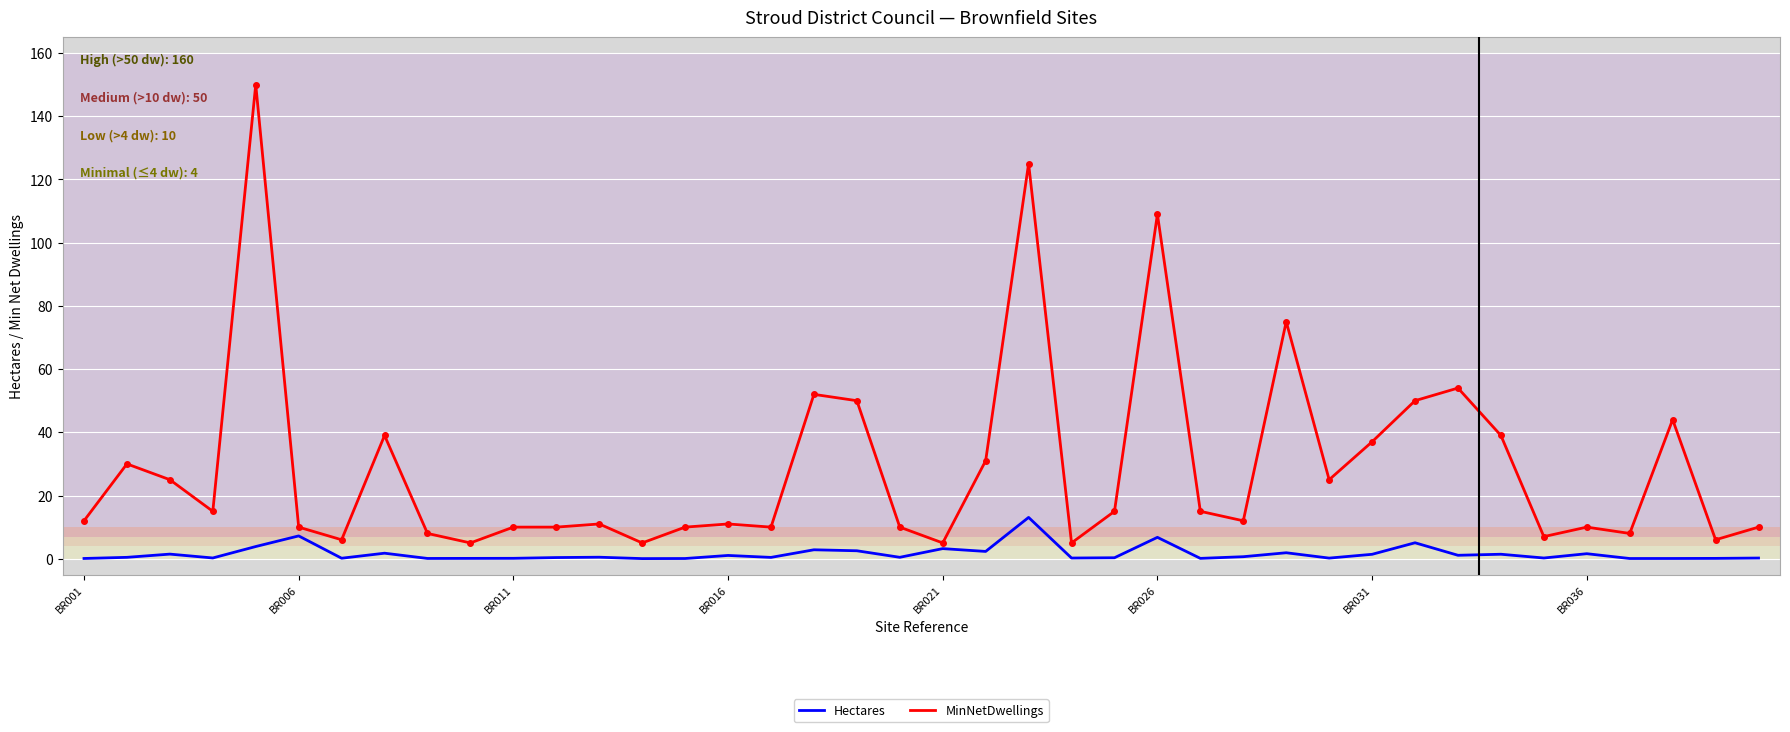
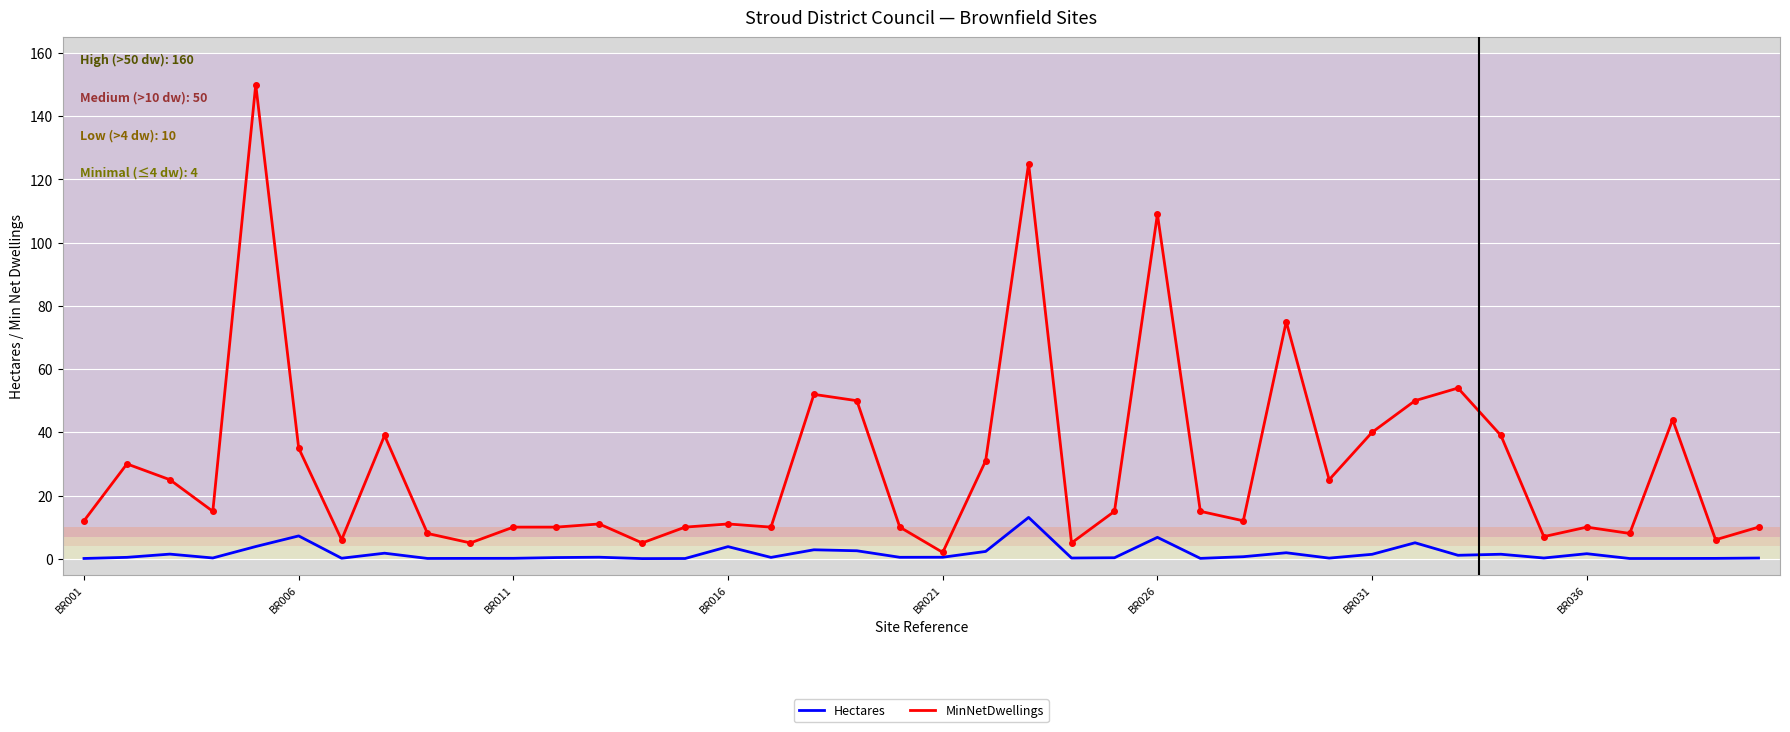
  {
    "Hectares": {
      "BR001": 0,
      "BR006": 7,
      "BR011": 0,
-     "BR016": 1,
-     "BR021": 3,
+     "BR016": 4,
+     "BR021": 0,
      "BR026": 7,
      "BR031": 1,
      "BR036": 2
    },
    "MinNetDwellings": {
      "BR001": 12,
-     "BR006": 10,
+     "BR006": 35,
      "BR011": 10,
      "BR016": 11,
-     "BR021": 5,
+     "BR021": 2,
      "BR026": 109,
-     "BR031": 37,
+     "BR031": 40,
      "BR036": 10
    }
  }
